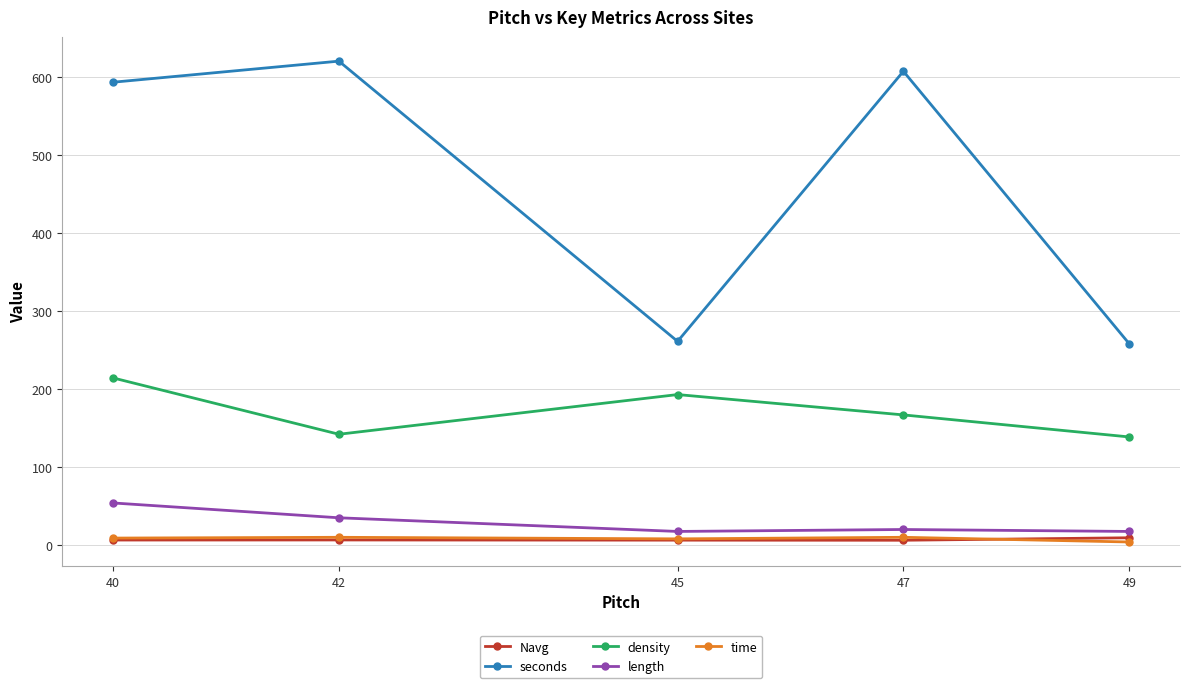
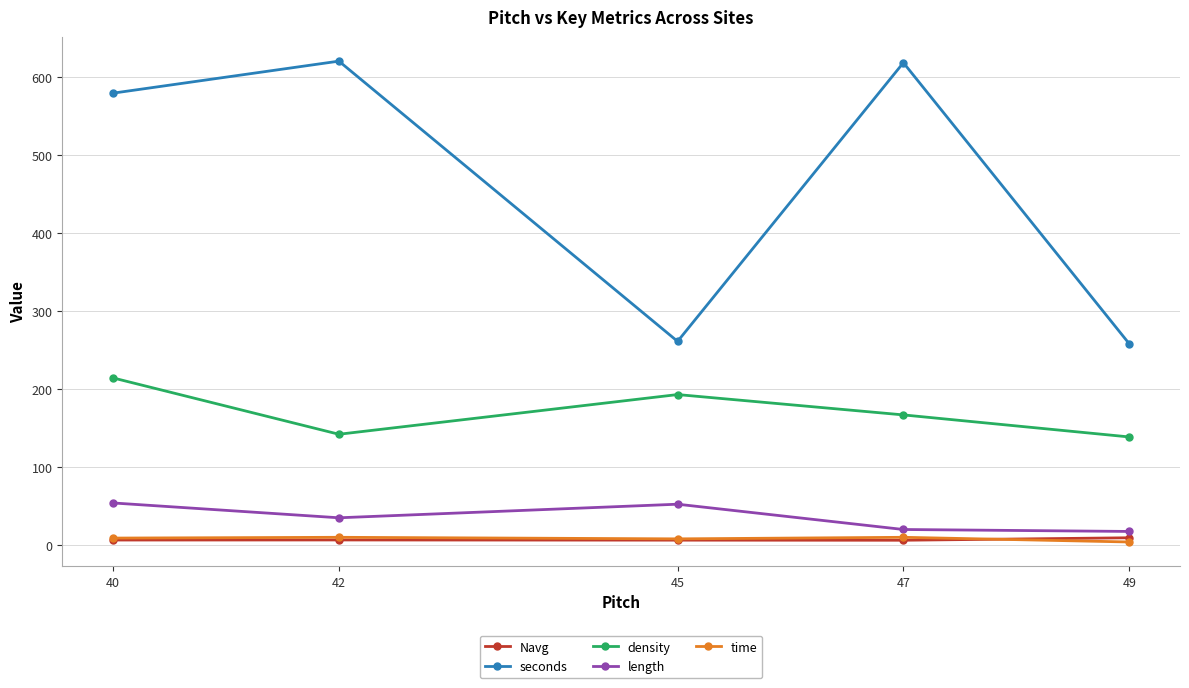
  {
    "Navg": {
      "42": 10,
      "47": 10,
      "49": 10
    },
    "seconds": {
-     "40": 590,
+     "40": 580,
      "42": 620,
      "45": 260,
-     "47": 610,
+     "47": 620,
      "49": 260
    },
    "density": {
      "40": 210,
      "42": 140,
      "45": 190,
      "47": 170,
      "49": 140
    },
    "length": {
      "40": 50,
      "42": 40,
-     "45": 20,
+     "45": 50,
      "47": 20,
      "49": 20
    },
    "time": {
      "42": 10,
      "47": 10,
      "49": 0
    }
  }
